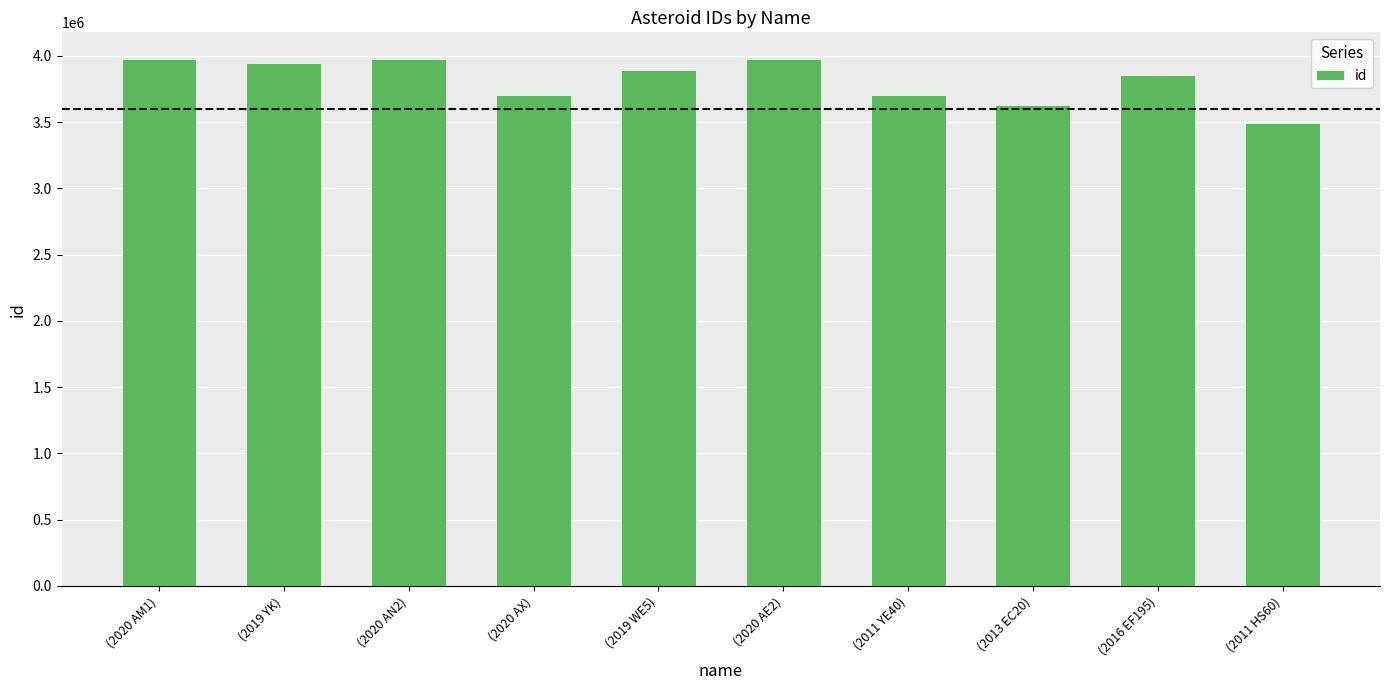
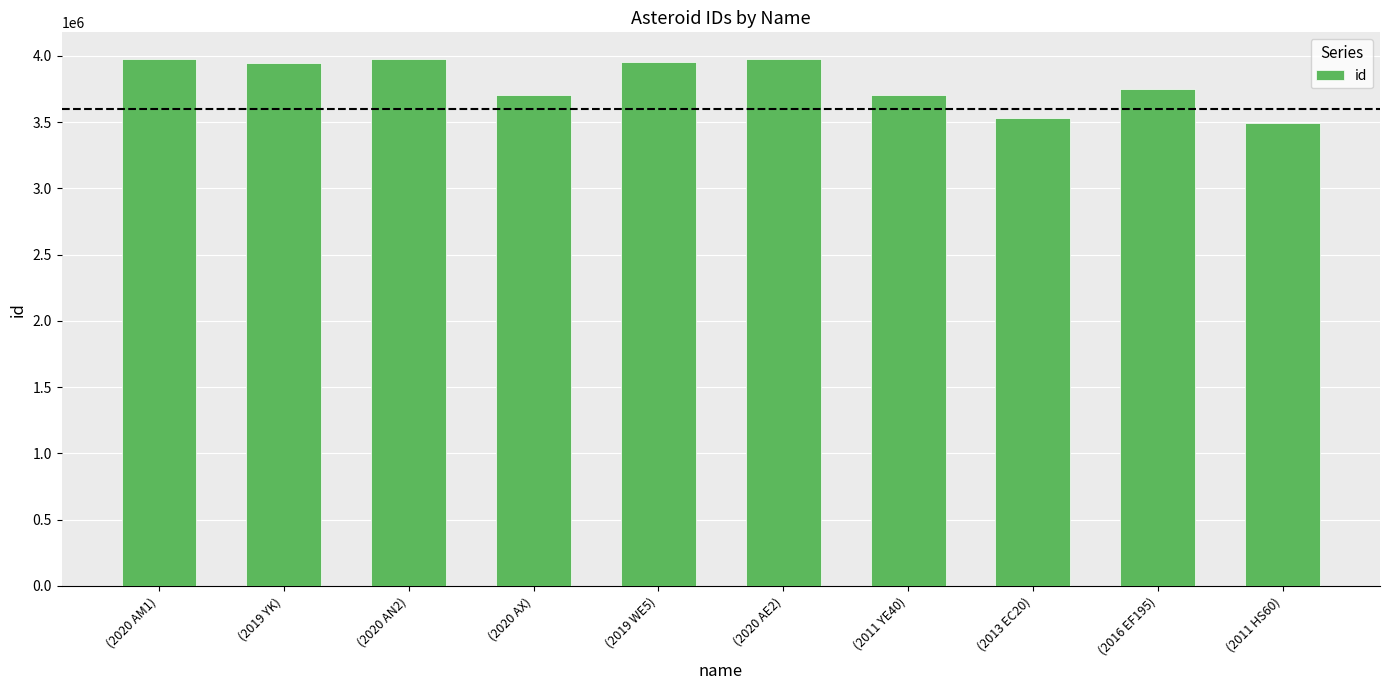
  {
    "(2020 AM1)": 3980000,
    "(2019 YK)": 3940000,
    "(2020 AN2)": 3980000,
    "(2020 AX)": 3700000,
-   "(2019 WE5)": 3890000,
+   "(2019 WE5)": 3960000,
    "(2020 AE2)": 3980000,
    "(2011 YE40)": 3700000,
-   "(2013 EC20)": 3630000,
-   "(2016 EF195)": 3850000,
+   "(2013 EC20)": 3530000,
+   "(2016 EF195)": 3750000,
    "(2011 HS60)": 3490000
  }
